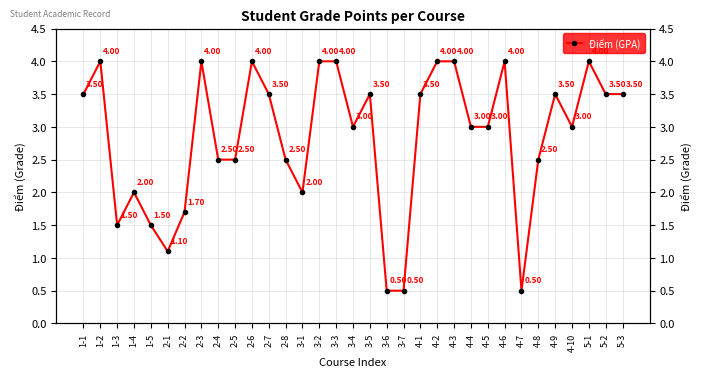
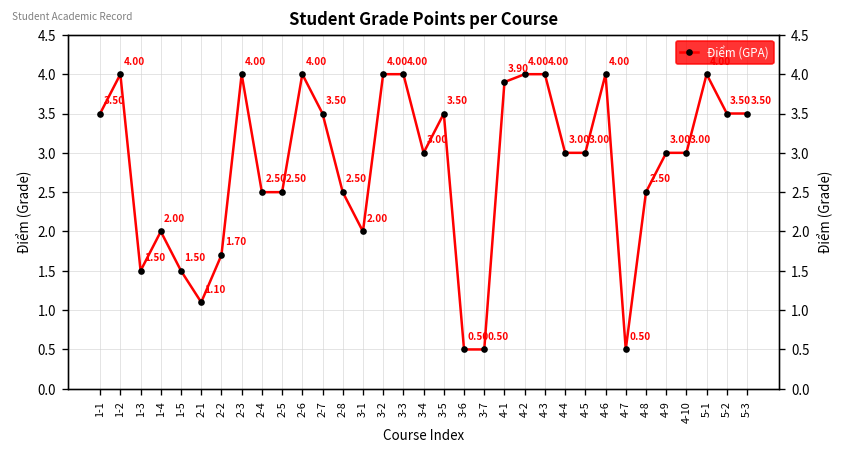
  {
    "1-1": 3.50,
    "1-2": 4.00,
    "1-3": 1.50,
    "1-4": 2.00,
    "1-5": 1.50,
    "2-1": 1.10,
    "2-2": 1.70,
    "2-3": 4.00,
    "2-5": 2.50,
    "2-6": 4.00,
    "2-7": 3.50,
    "2-8": 2.50,
    "3-1": 2.00,
    "3-3": 4.00,
    "3-4": 3.00,
    "3-5": 3.50,
    "3-7": 0.50,
-   "4-1": 3.50,
+   "4-1": 3.90,
    "4-3": 4.00,
    "4-5": 3.00,
    "4-6": 4.00,
    "4-7": 0.50,
    "4-8": 2.50,
-   "4-9": 3.50,
+   "4-9": 3.00,
    "4-10": 3.00,
    "5-3": 3.50
  }
